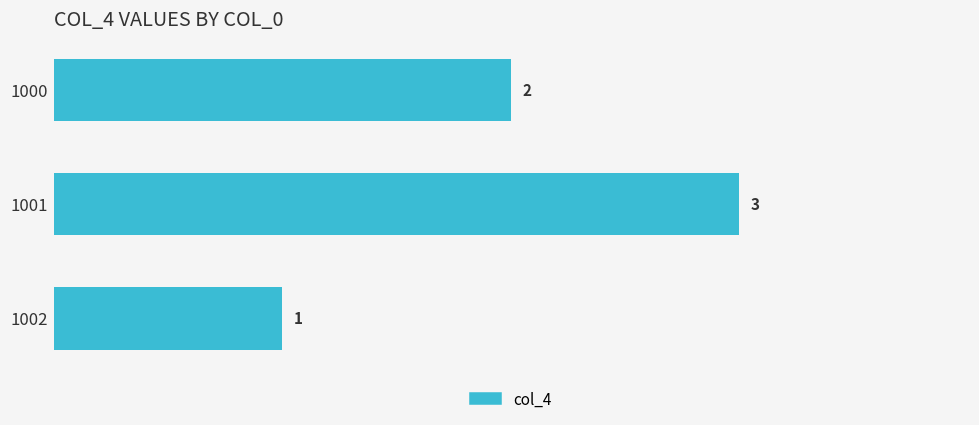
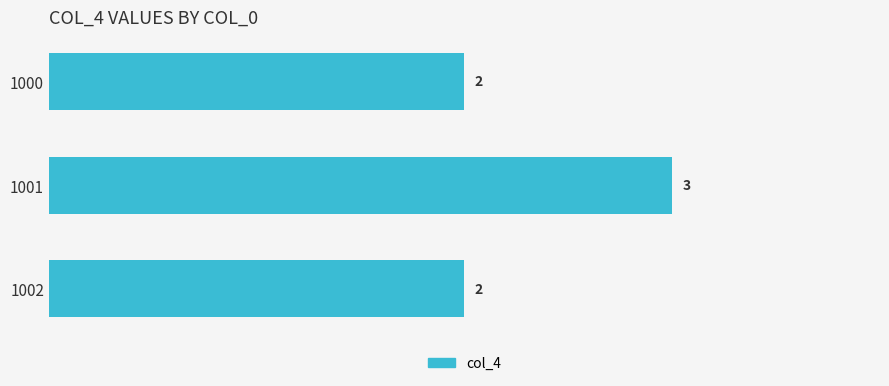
  {
    "1000": 2,
    "1001": 3,
-   "1002": 1
+   "1002": 2
  }
